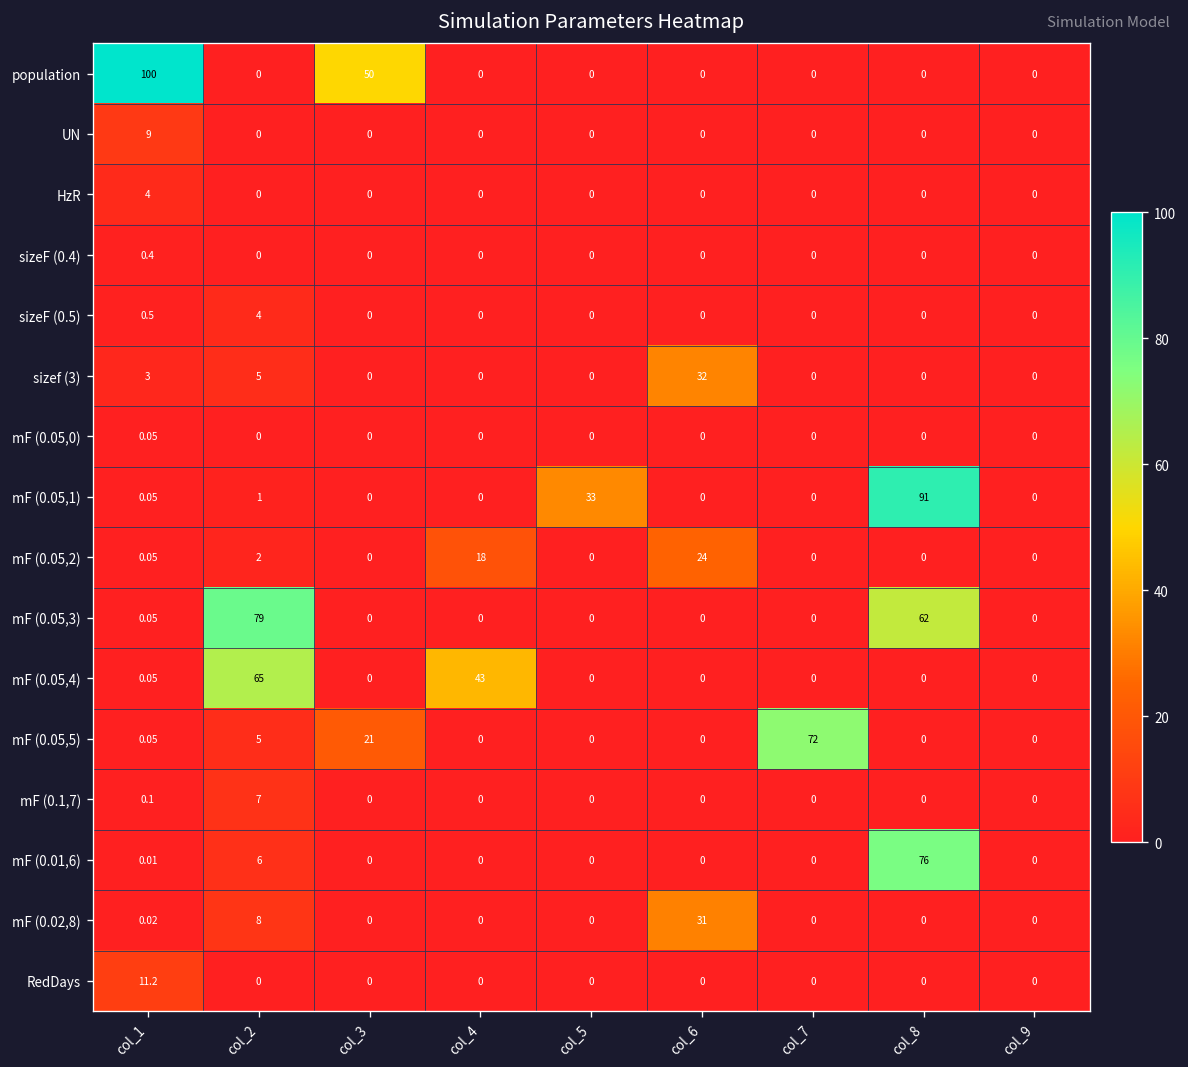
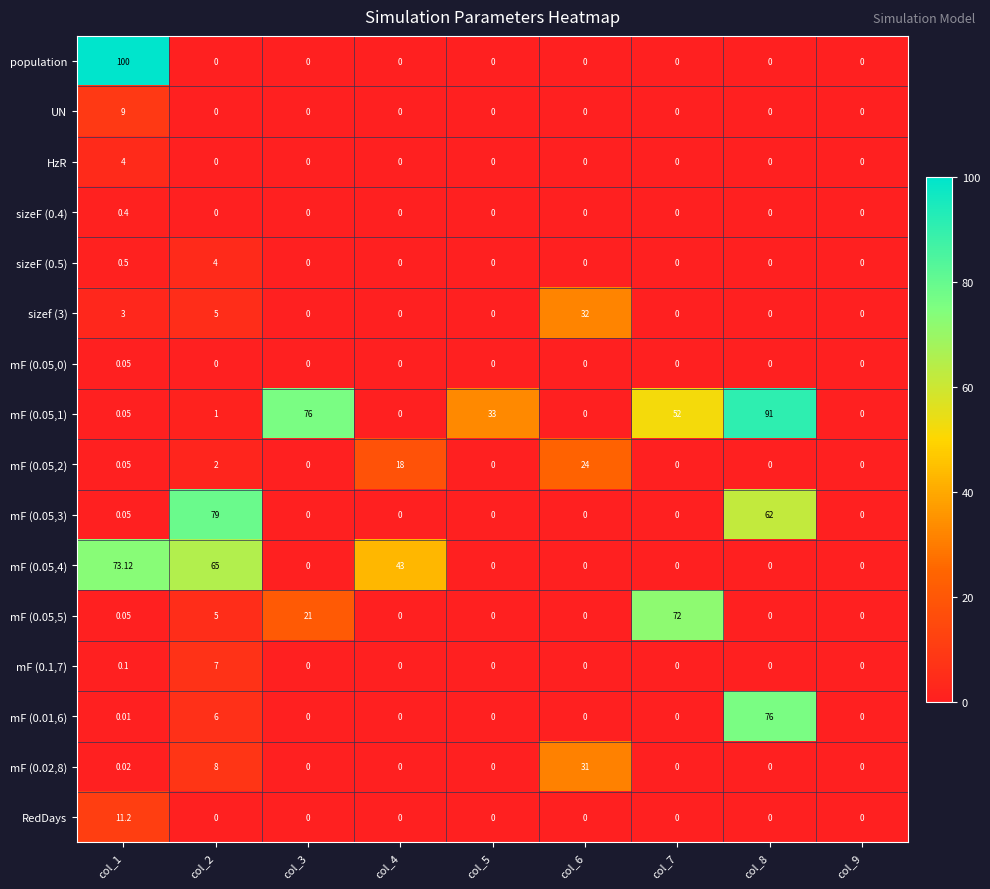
  {
    "population": {
      "col_1": 100,
      "col_2": 0,
-     "col_3": 50,
+     "col_3": 0,
      "col_4": 0,
      "col_5": 0,
      "col_6": 0,
      "col_7": 0,
      "col_8": 0,
      "col_9": 0
    },
    "UN": {
      "col_1": 9,
      "col_2": 0,
      "col_3": 0,
      "col_4": 0,
      "col_5": 0,
      "col_6": 0,
      "col_7": 0,
      "col_8": 0,
      "col_9": 0
    },
    "HzR": {
      "col_1": 4,
      "col_2": 0,
      "col_3": 0,
      "col_4": 0,
      "col_5": 0,
      "col_6": 0,
      "col_7": 0,
      "col_8": 0,
      "col_9": 0
    },
    "sizeF (0.4)": {
      "col_1": 0.4,
      "col_2": 0,
      "col_3": 0,
      "col_4": 0,
      "col_5": 0,
      "col_6": 0,
      "col_7": 0,
      "col_8": 0,
      "col_9": 0
    },
    "sizeF (0.5)": {
      "col_1": 0.5,
      "col_2": 4,
      "col_3": 0,
      "col_4": 0,
      "col_5": 0,
      "col_6": 0,
      "col_7": 0,
      "col_8": 0,
      "col_9": 0
    },
    "sizef (3)": {
      "col_1": 3,
      "col_2": 5,
      "col_3": 0,
      "col_4": 0,
      "col_5": 0,
      "col_6": 32,
      "col_7": 0,
      "col_8": 0,
      "col_9": 0
    },
    "mF (0.05,0)": {
      "col_1": 0.05,
      "col_2": 0,
      "col_3": 0,
      "col_4": 0,
      "col_5": 0,
      "col_6": 0,
      "col_7": 0,
      "col_8": 0,
      "col_9": 0
    },
    "mF (0.05,1)": {
      "col_1": 0.05,
      "col_2": 1,
-     "col_3": 0,
+     "col_3": 76,
      "col_4": 0,
      "col_5": 33,
      "col_6": 0,
-     "col_7": 0,
+     "col_7": 52,
      "col_8": 91,
      "col_9": 0
    },
    "mF (0.05,2)": {
      "col_1": 0.05,
      "col_2": 2,
      "col_3": 0,
      "col_4": 18,
      "col_5": 0,
      "col_6": 24,
      "col_7": 0,
      "col_8": 0,
      "col_9": 0
    },
    "mF (0.05,3)": {
      "col_1": 0.05,
      "col_2": 79,
      "col_3": 0,
      "col_4": 0,
      "col_5": 0,
      "col_6": 0,
      "col_7": 0,
      "col_8": 62,
      "col_9": 0
    },
    "mF (0.05,4)": {
-     "col_1": 0.05,
+     "col_1": 73.12,
      "col_2": 65,
      "col_3": 0,
      "col_4": 43,
      "col_5": 0,
      "col_6": 0,
      "col_7": 0,
      "col_8": 0,
      "col_9": 0
    },
    "mF (0.05,5)": {
      "col_1": 0.05,
      "col_2": 5,
      "col_3": 21,
      "col_4": 0,
      "col_5": 0,
      "col_6": 0,
      "col_7": 72,
      "col_8": 0,
      "col_9": 0
    },
    "mF (0.1,7)": {
      "col_1": 0.1,
      "col_2": 7,
      "col_3": 0,
      "col_4": 0,
      "col_5": 0,
      "col_6": 0,
      "col_7": 0,
      "col_8": 0,
      "col_9": 0
    },
    "mF (0.01,6)": {
      "col_1": 0.01,
      "col_2": 6,
      "col_3": 0,
      "col_4": 0,
      "col_5": 0,
      "col_6": 0,
      "col_7": 0,
      "col_8": 76,
      "col_9": 0
    },
    "mF (0.02,8)": {
      "col_1": 0.02,
      "col_2": 8,
      "col_3": 0,
      "col_4": 0,
      "col_5": 0,
      "col_6": 31,
      "col_7": 0,
      "col_8": 0,
      "col_9": 0
    },
    "RedDays": {
      "col_1": 11.2,
      "col_2": 0,
      "col_3": 0,
      "col_4": 0,
      "col_5": 0,
      "col_6": 0,
      "col_7": 0,
      "col_8": 0,
      "col_9": 0
    }
  }
